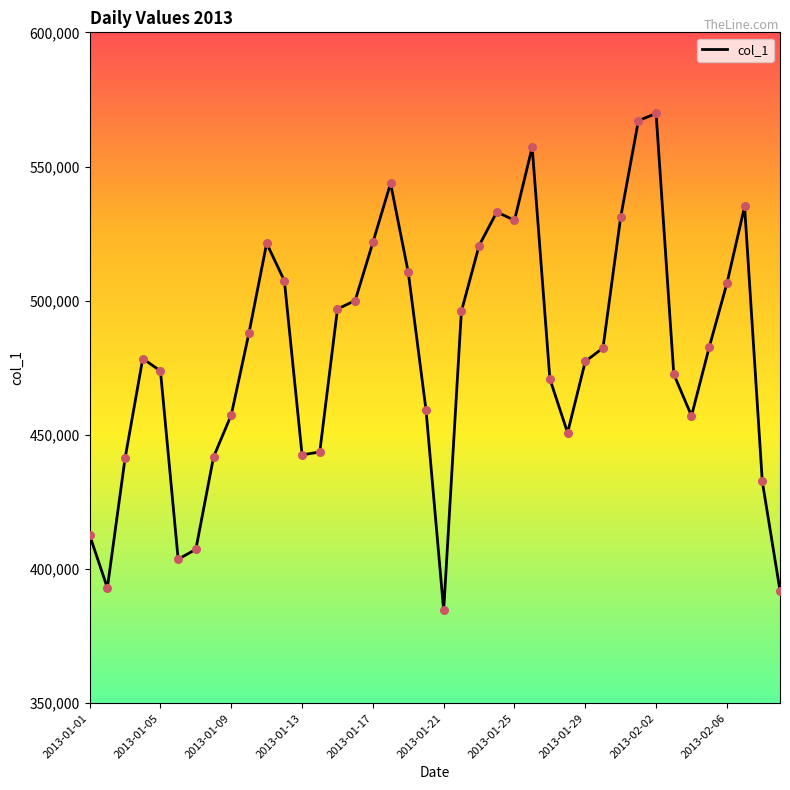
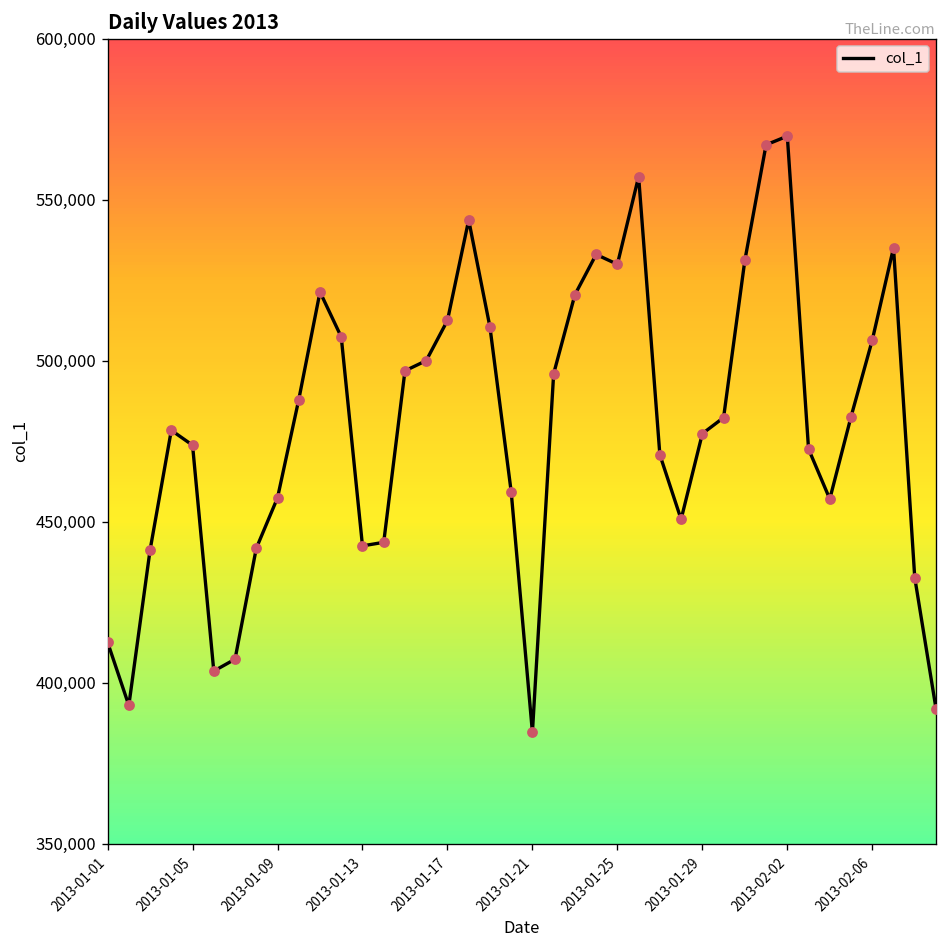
  {
    "2013-01-01": "413,000",
    "2013-01-05": "474,000",
    "2013-01-09": "457,000",
    "2013-01-13": "443,000",
-   "2013-01-17": "522,000",
+   "2013-01-17": "513,000",
    "2013-01-21": "385,000",
    "2013-01-25": "530,000",
    "2013-01-29": "477,000",
    "2013-02-02": "570,000",
    "2013-02-06": "506,000"
  }
